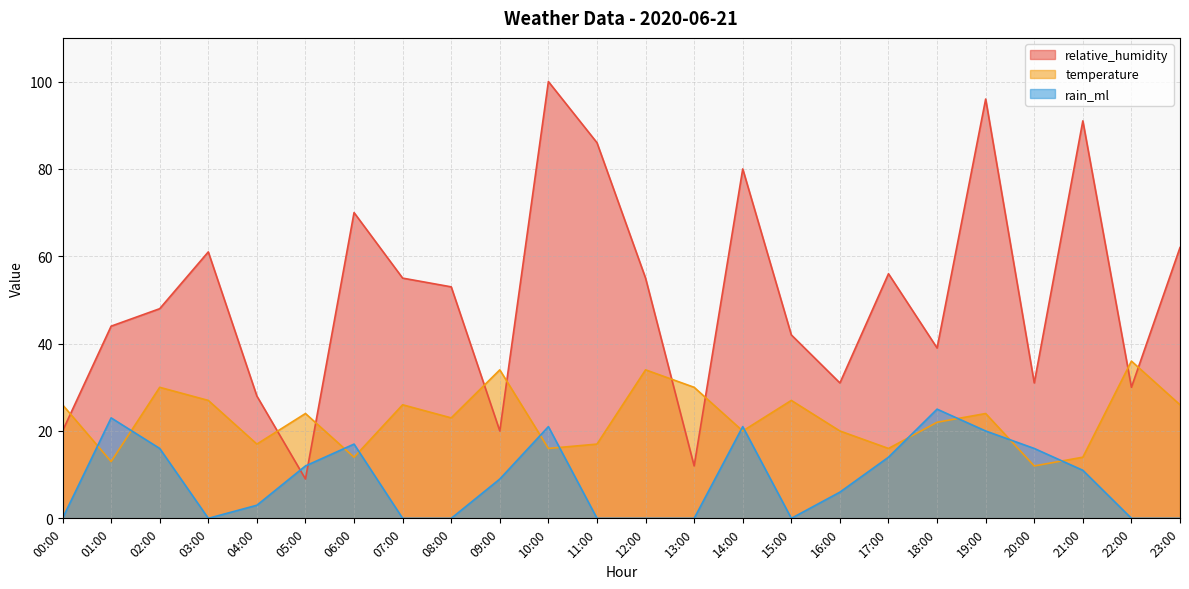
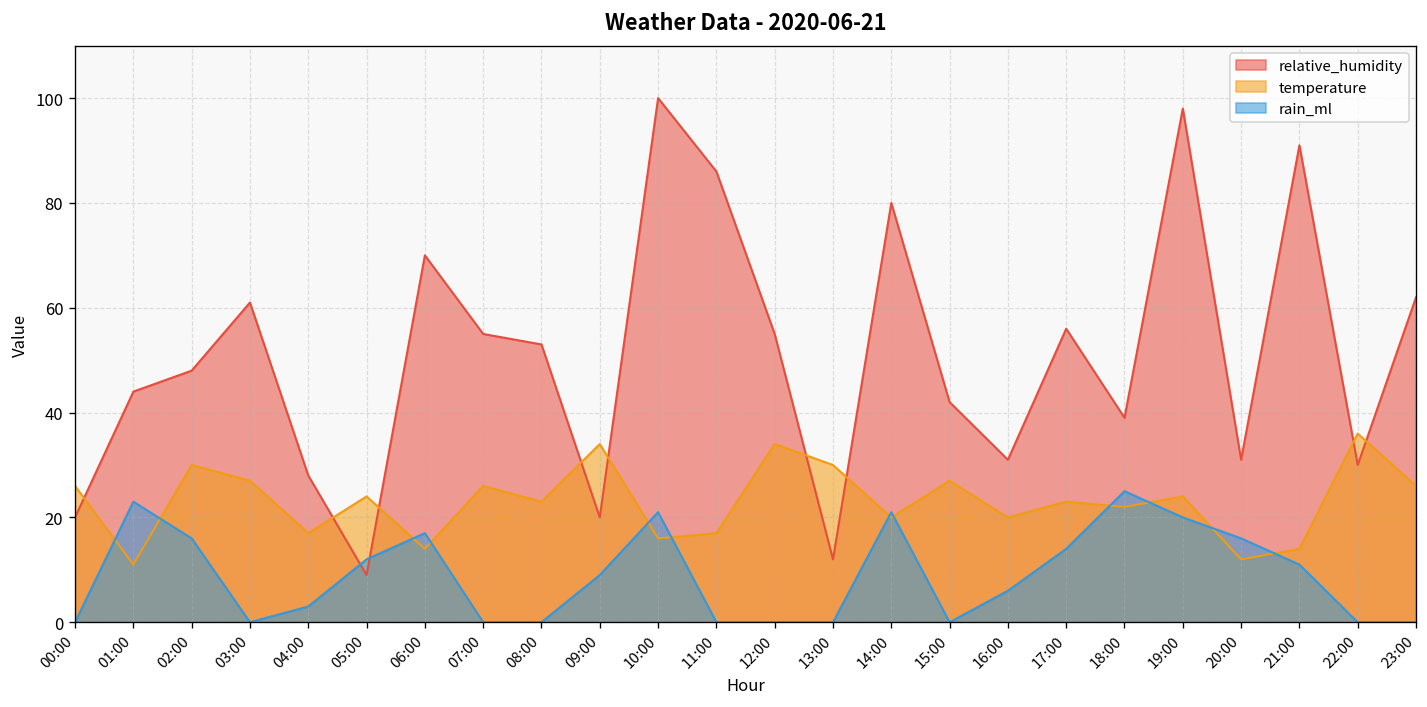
  {
    "relative_humidity": {
      "00:00": 20,
      "01:00": 44,
      "02:00": 48,
      "03:00": 61,
      "04:00": 28,
      "05:00": 9,
      "06:00": 70,
      "07:00": 55,
      "08:00": 53,
      "09:00": 20,
      "10:00": 100,
      "11:00": 86,
      "12:00": 55,
      "13:00": 12,
      "14:00": 80,
      "15:00": 42,
      "16:00": 31,
      "17:00": 56,
      "18:00": 39,
-     "19:00": 96,
+     "19:00": 98,
      "20:00": 31,
      "21:00": 91,
      "22:00": 30,
      "23:00": 62
    },
    "temperature": {
      "00:00": 26,
-     "01:00": 13,
+     "01:00": 11,
      "02:00": 30,
      "03:00": 27,
      "04:00": 17,
      "05:00": 24,
      "06:00": 14,
      "07:00": 26,
      "08:00": 23,
      "09:00": 34,
      "10:00": 16,
      "11:00": 17,
      "12:00": 34,
      "13:00": 30,
      "14:00": 20,
      "15:00": 27,
      "16:00": 20,
-     "17:00": 16,
+     "17:00": 23,
      "18:00": 22,
      "19:00": 24,
      "20:00": 12,
      "21:00": 14,
      "22:00": 36,
      "23:00": 26
    },
    "rain_ml": {
      "00:00": 0,
      "01:00": 23,
      "02:00": 16,
      "03:00": 0,
      "04:00": 3,
      "05:00": 12,
      "06:00": 17,
      "07:00": 0,
      "08:00": 0,
      "09:00": 9,
      "10:00": 21,
      "11:00": 0,
      "12:00": 0,
      "13:00": 0,
      "14:00": 21,
      "15:00": 0,
      "16:00": 6,
      "17:00": 14,
      "18:00": 25,
      "19:00": 20,
      "20:00": 16,
      "21:00": 11,
      "22:00": 0,
      "23:00": 0
    }
  }
